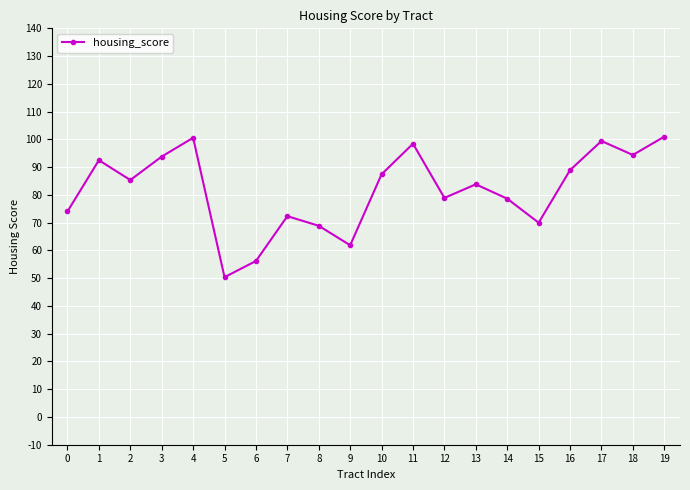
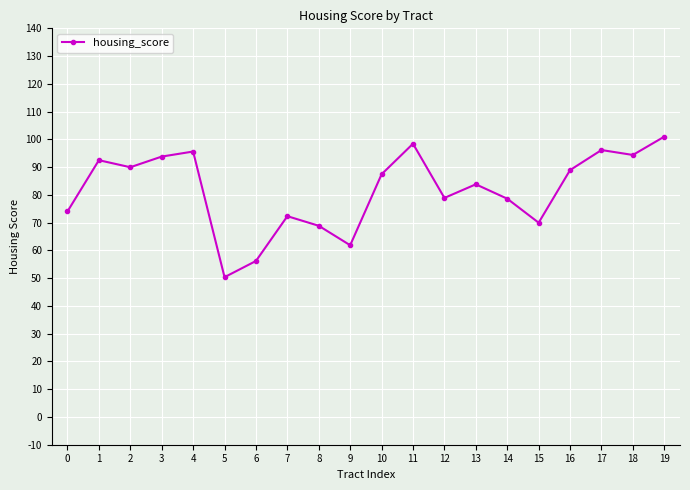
  {
    "0": 74,
    "1": 93,
-   "2": 85,
+   "2": 90,
    "3": 94,
-   "4": 101,
+   "4": 96,
    "5": 50,
    "6": 56,
    "7": 72,
    "8": 69,
    "9": 62,
    "10": 87,
    "11": 98,
    "12": 79,
    "13": 84,
    "14": 79,
    "15": 70,
    "16": 89,
-   "17": 99,
+   "17": 96,
    "18": 94,
    "19": 101
  }
